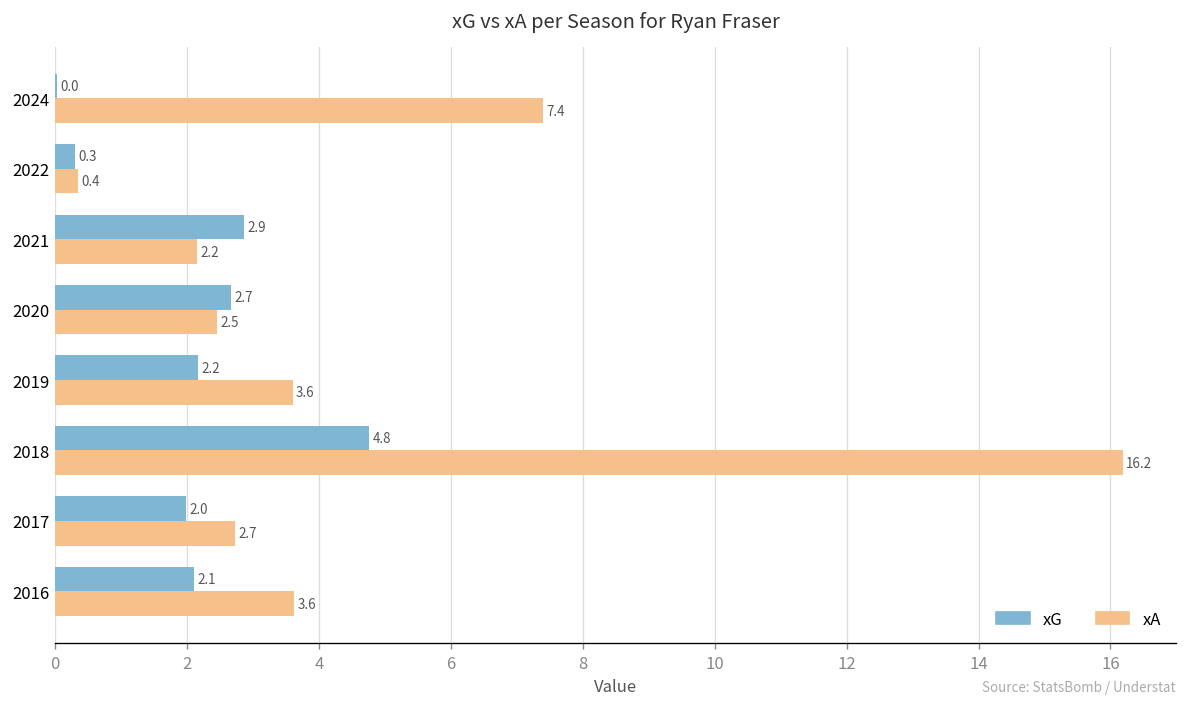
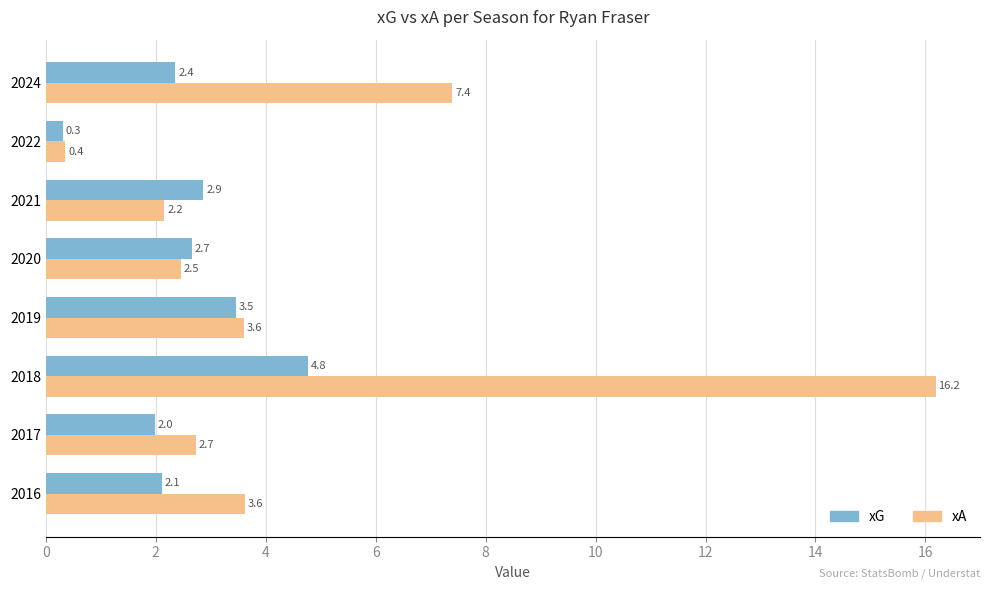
  {
    "xG": {
-     "2024": 0.0,
+     "2024": 2.4,
      "2022": 0.3,
      "2021": 2.9,
      "2020": 2.7,
-     "2019": 2.2,
+     "2019": 3.5,
      "2018": 4.8,
      "2017": 2.0,
      "2016": 2.1
    },
    "xA": {
      "2024": 7.4,
      "2022": 0.4,
      "2021": 2.2,
      "2020": 2.5,
      "2019": 3.6,
      "2018": 16.2,
      "2017": 2.7,
      "2016": 3.6
    }
  }
